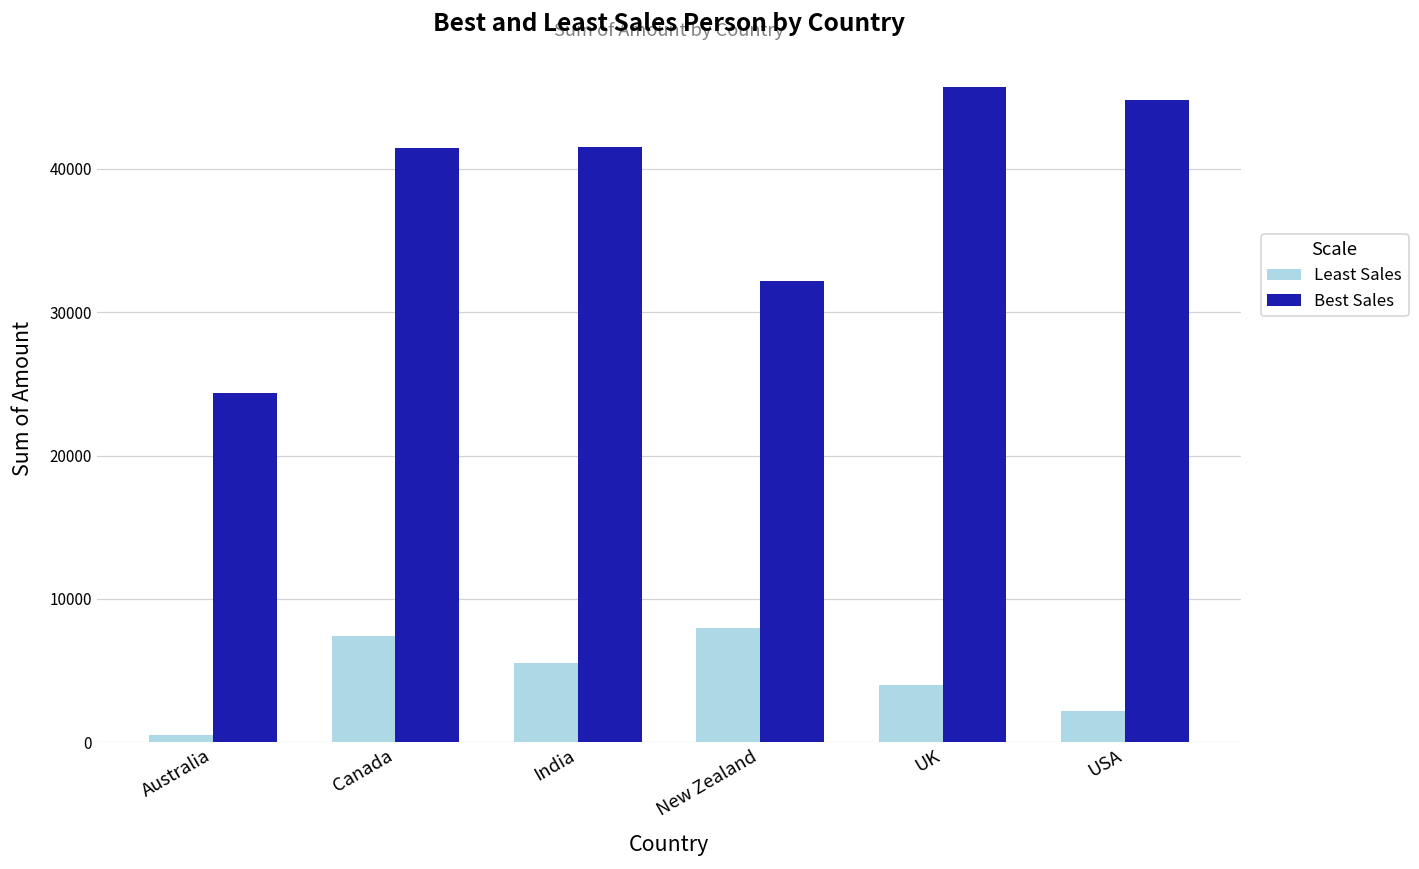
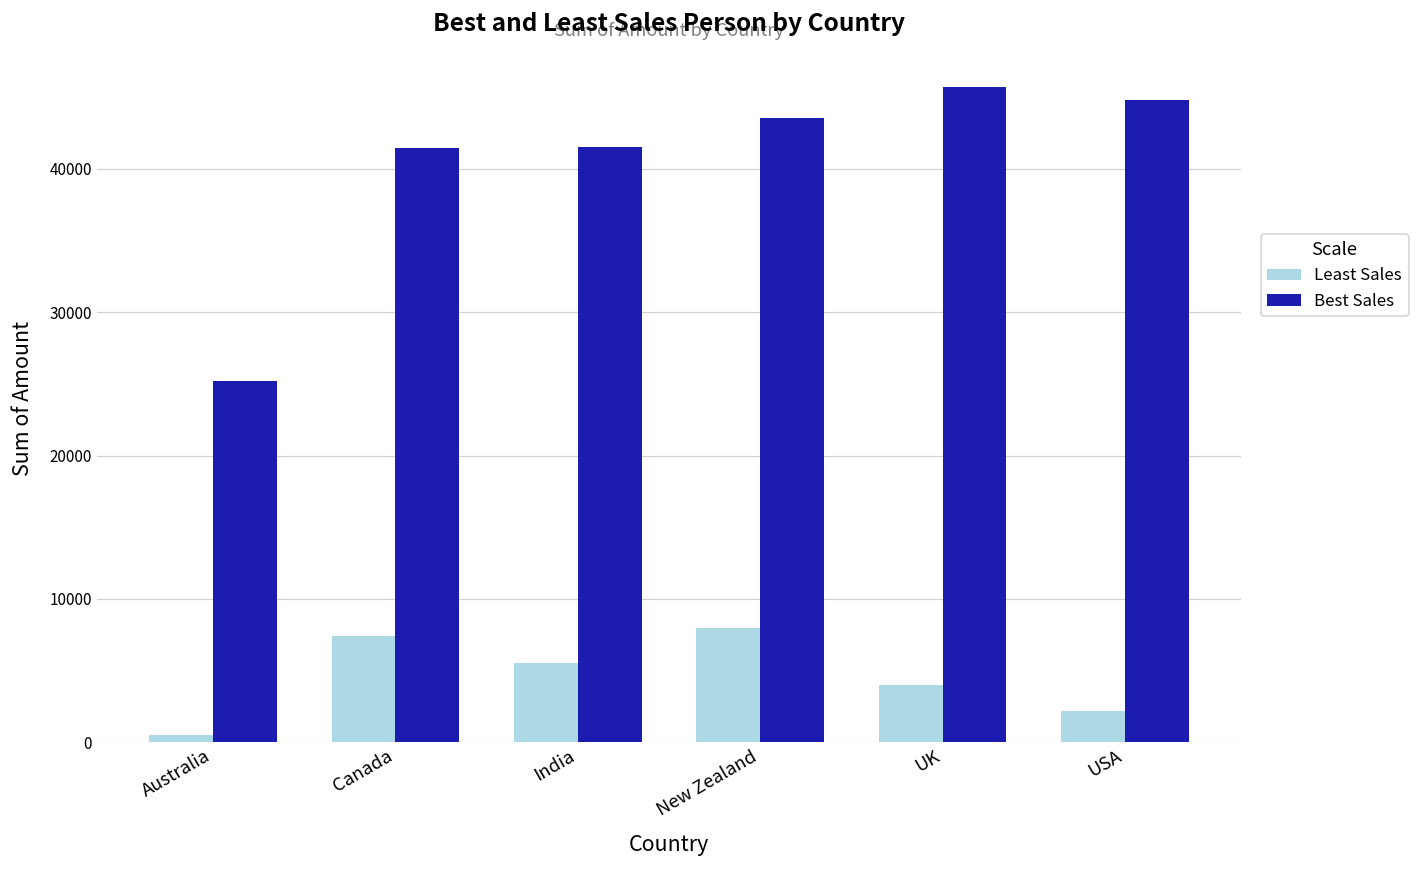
  {
    "Least Sales": {
      "Australia": 500,
      "Canada": 7400,
      "India": 5500,
      "New Zealand": 8000,
      "UK": 4000,
      "USA": 2100
    },
    "Best Sales": {
-     "Australia": 24400,
+     "Australia": 25200,
      "Canada": 41500,
      "India": 41600,
-     "New Zealand": 32200,
+     "New Zealand": 43600,
      "UK": 45800,
      "USA": 44800
    }
  }
